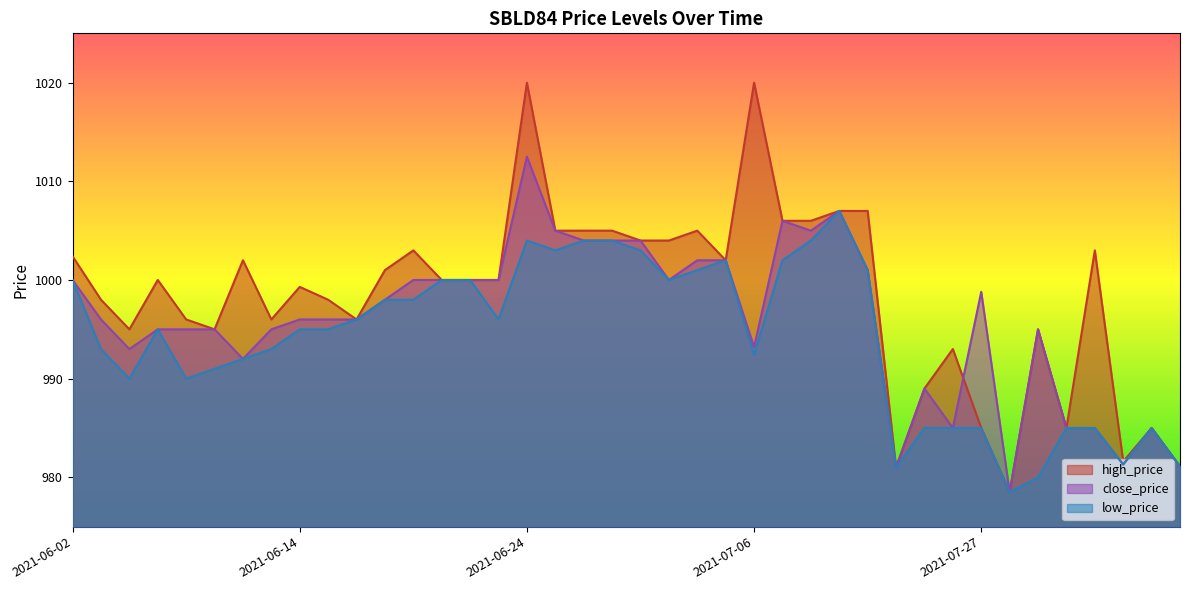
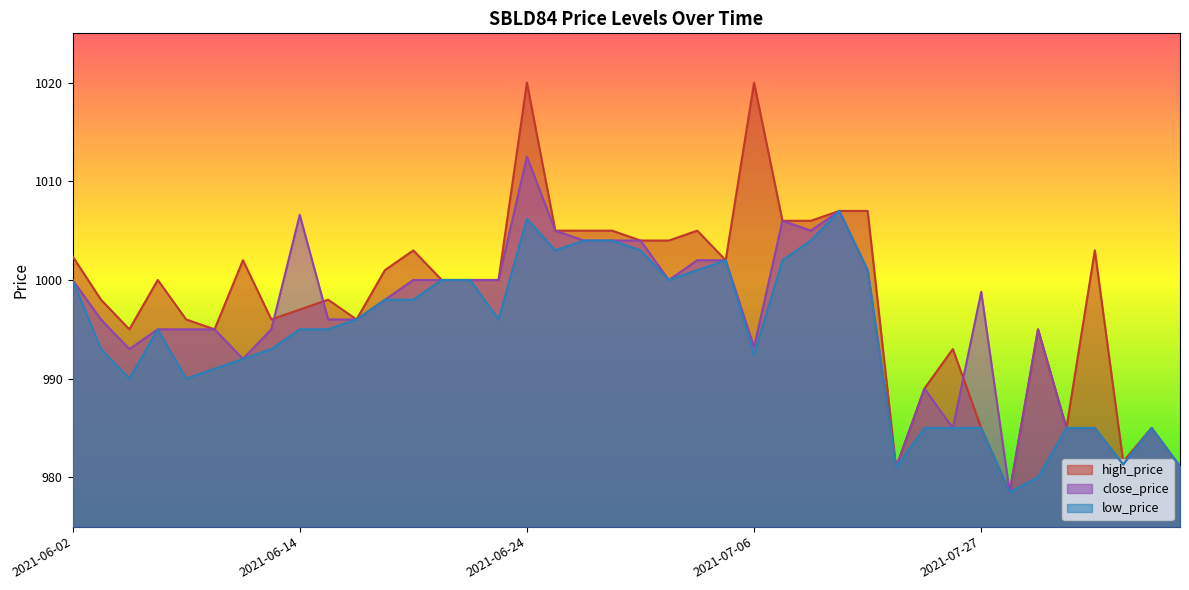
  {
    "high_price": {
      "2021-06-02": 1002,
-     "2021-06-14": 999,
+     "2021-06-14": 997,
      "2021-06-24": 1020,
      "2021-07-06": 1020
    },
    "close_price": {
-     "2021-06-14": 996,
+     "2021-06-14": 1007,
      "2021-06-24": 1013,
      "2021-07-06": 993,
      "2021-07-27": 999
    },
    "low_price": {
      "2021-06-14": 995,
-     "2021-06-24": 1004,
+     "2021-06-24": 1006,
      "2021-07-06": 992
    }
  }
